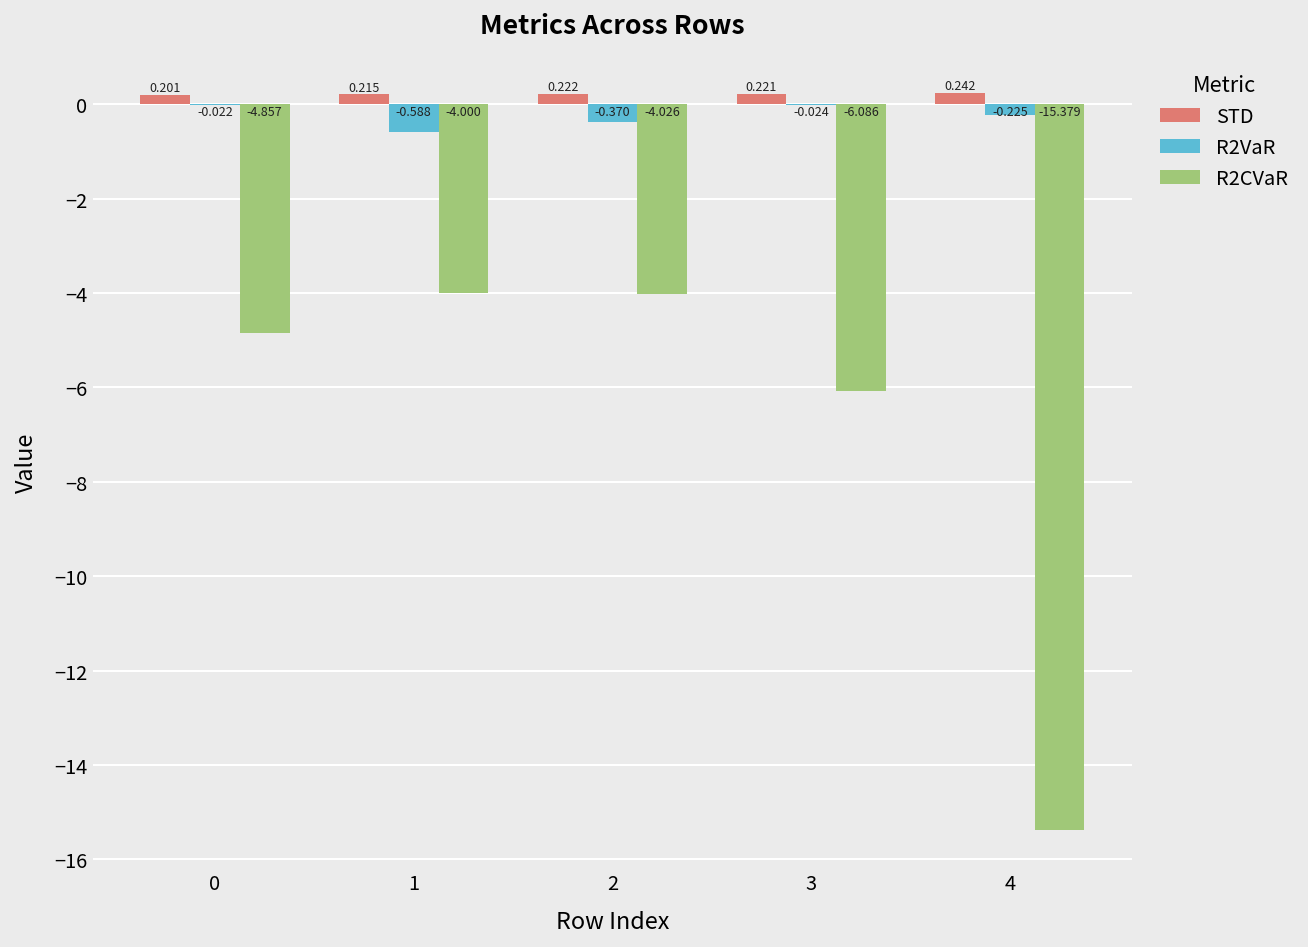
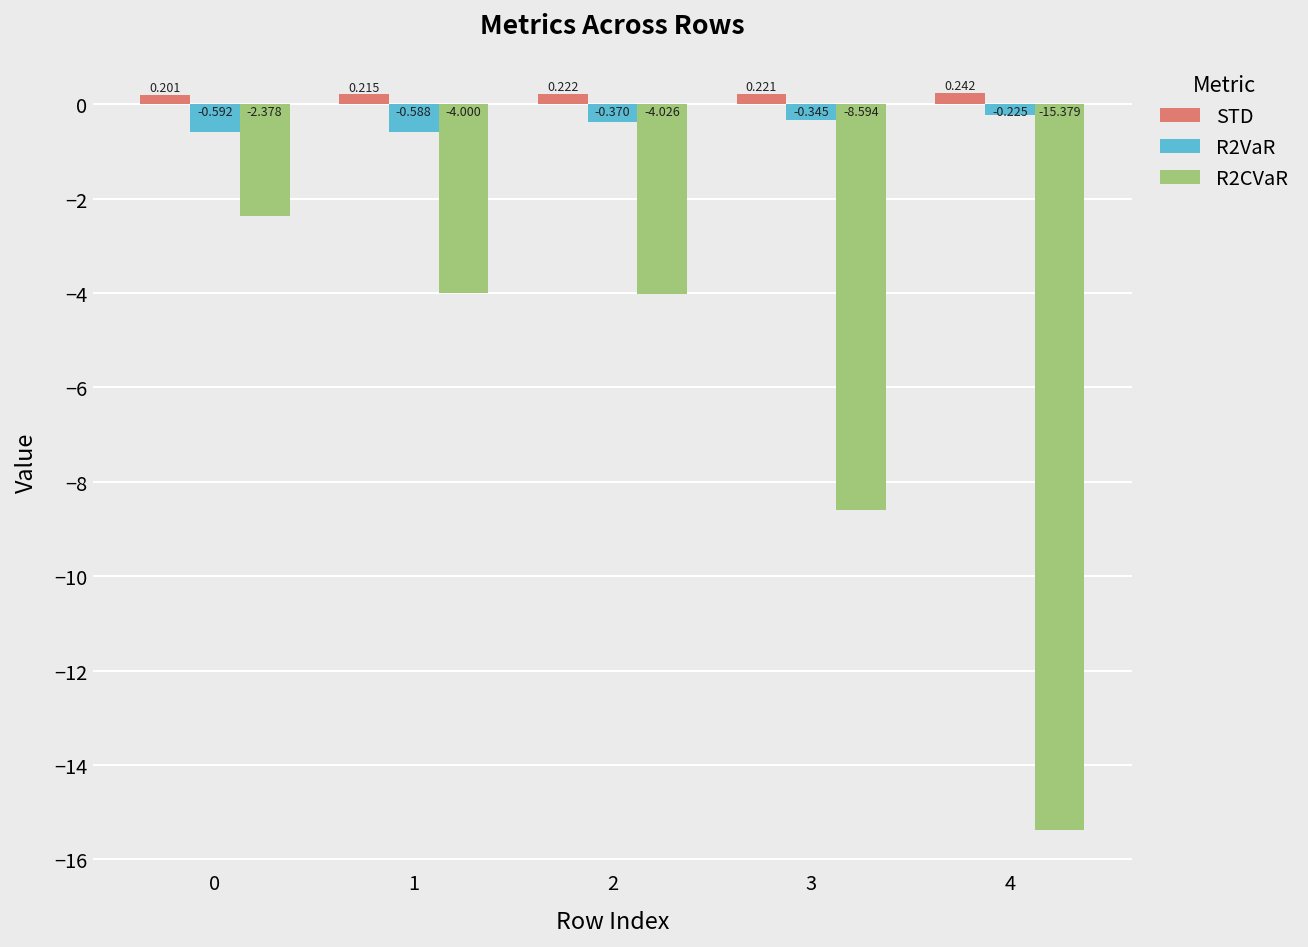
  {
    "STD": {
      "0": 0.201,
      "1": 0.215,
      "2": 0.222,
      "3": 0.221,
      "4": 0.242
    },
    "R2VaR": {
-     "0": -0.022,
+     "0": -0.592,
      "1": -0.588,
      "2": -0.370,
-     "3": -0.024,
+     "3": -0.345,
      "4": -0.225
    },
    "R2CVaR": {
-     "0": -4.857,
+     "0": -2.378,
      "1": -4.000,
      "2": -4.026,
-     "3": -6.086,
+     "3": -8.594,
      "4": -15.379
    }
  }
